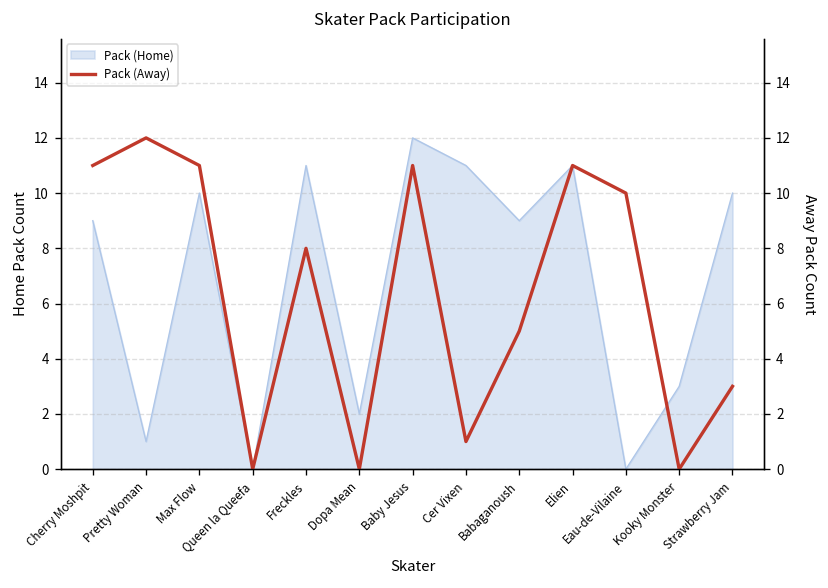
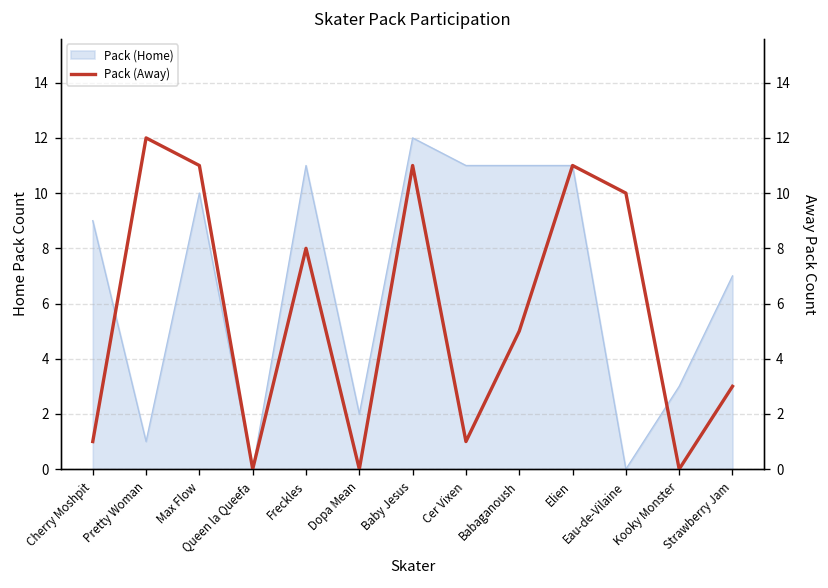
  {
    "Pack (Home)": {
      "Cherry Moshpit": 9,
      "Pretty Woman": 1,
      "Max Flow": 10,
      "Queen la Queefa": 0,
      "Freckles": 11,
      "Dopa Mean": 2,
      "Baby Jesus": 12,
      "Cer Vixen": 11,
-     "Babaganoush": 9,
+     "Babaganoush": 11,
      "Elien": 11,
      "Eau-de-Vilaine": 0,
      "Kooky Monster": 3,
-     "Strawberry Jam": 10
+     "Strawberry Jam": 7
    },
    "Pack (Away)": {
-     "Cherry Moshpit": 11,
+     "Cherry Moshpit": 1,
      "Pretty Woman": 12,
      "Max Flow": 11,
      "Queen la Queefa": 0,
      "Freckles": 8,
      "Dopa Mean": 0,
      "Baby Jesus": 11,
      "Cer Vixen": 1,
      "Babaganoush": 5,
      "Elien": 11,
      "Eau-de-Vilaine": 10,
      "Kooky Monster": 0,
      "Strawberry Jam": 3
    }
  }
